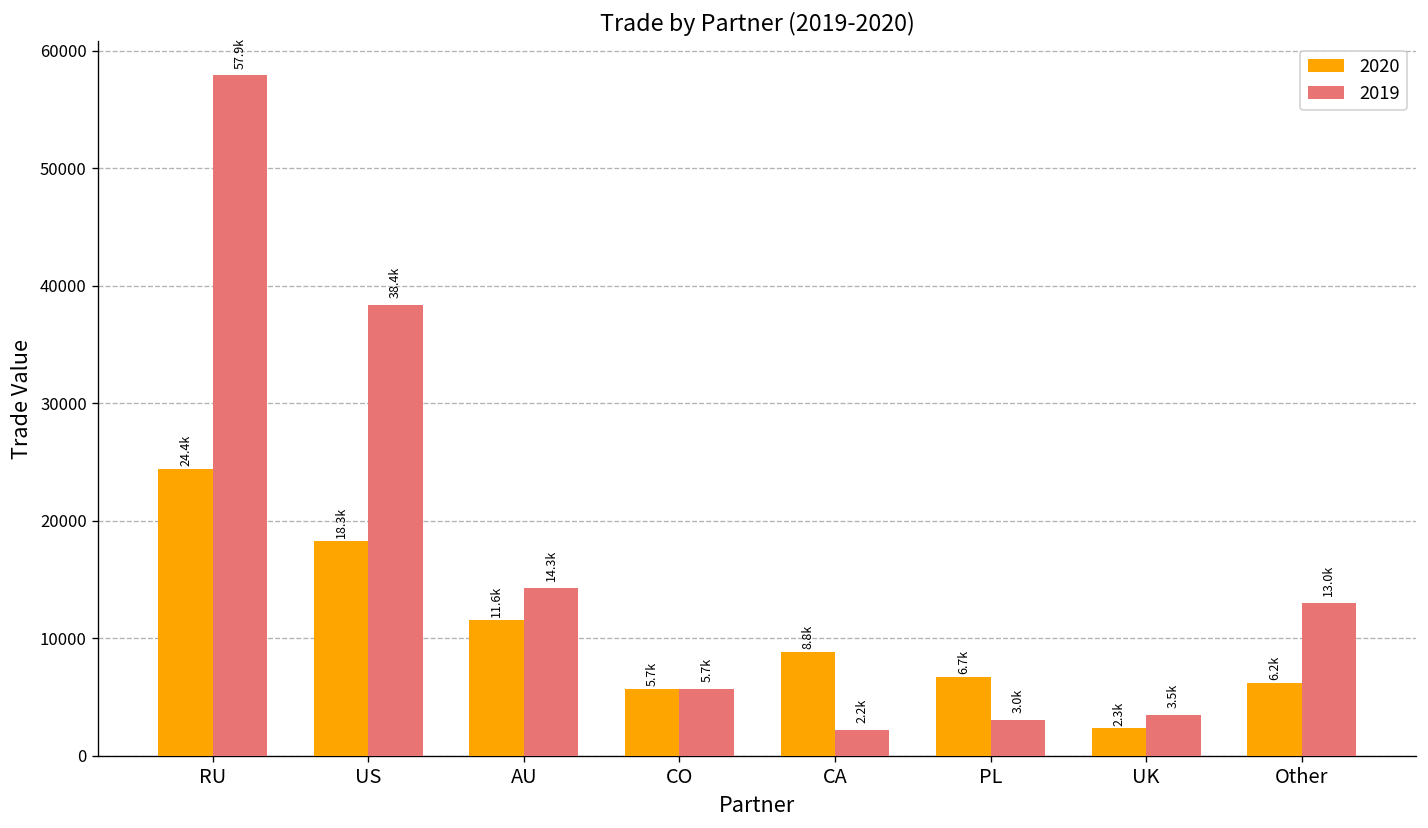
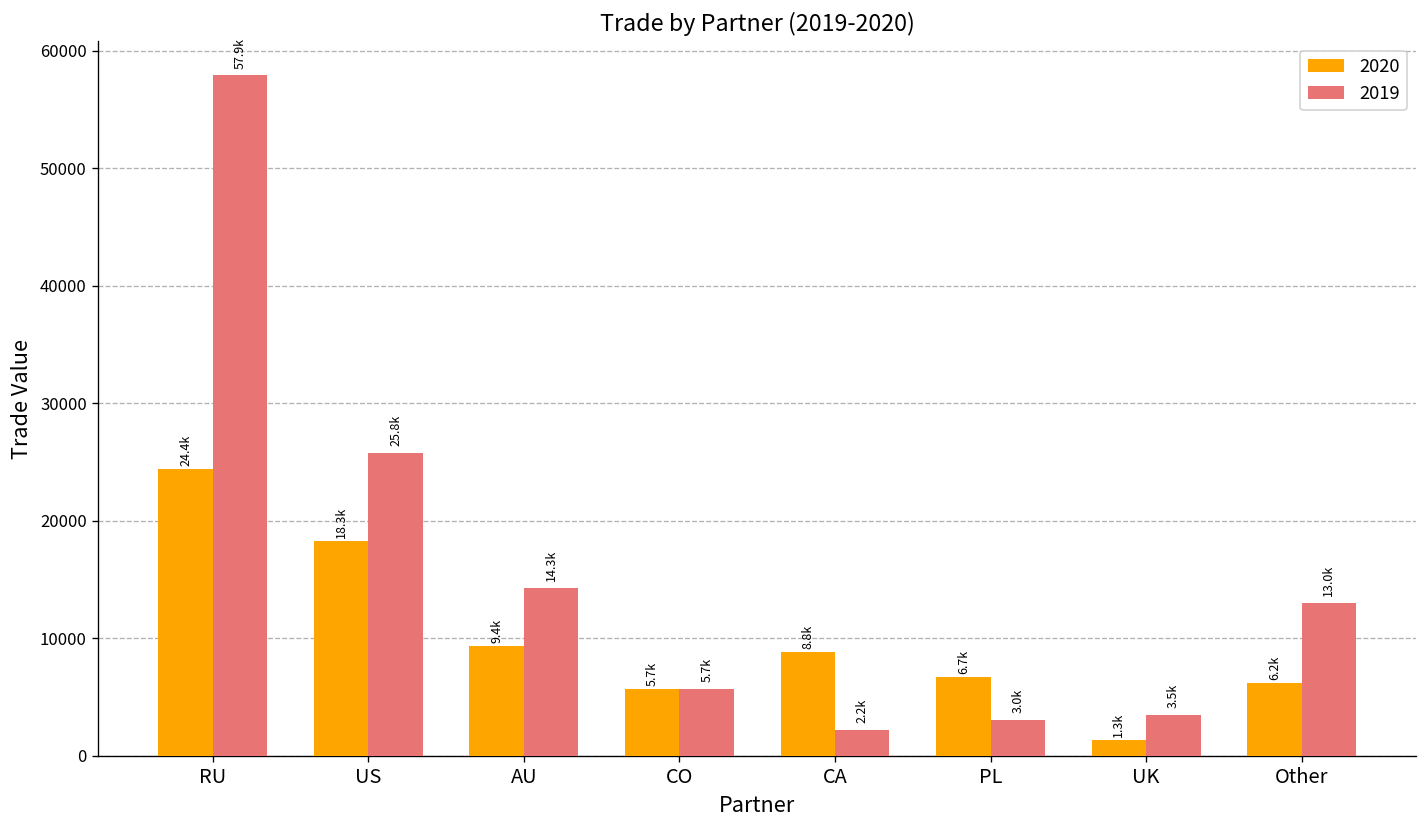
  {
    "2020": {
      "RU": "24.4k",
      "US": "18.3k",
-     "AU": "11.6k",
+     "AU": "9.4k",
      "CO": "5.7k",
      "CA": "8.8k",
      "PL": "6.7k",
-     "UK": "2.3k",
+     "UK": "1.3k",
      "Other": "6.2k"
    },
    "2019": {
      "RU": "57.9k",
-     "US": "38.4k",
+     "US": "25.8k",
      "AU": "14.3k",
      "CO": "5.7k",
      "CA": "2.2k",
      "PL": "3.0k",
      "UK": "3.5k",
      "Other": "13.0k"
    }
  }
